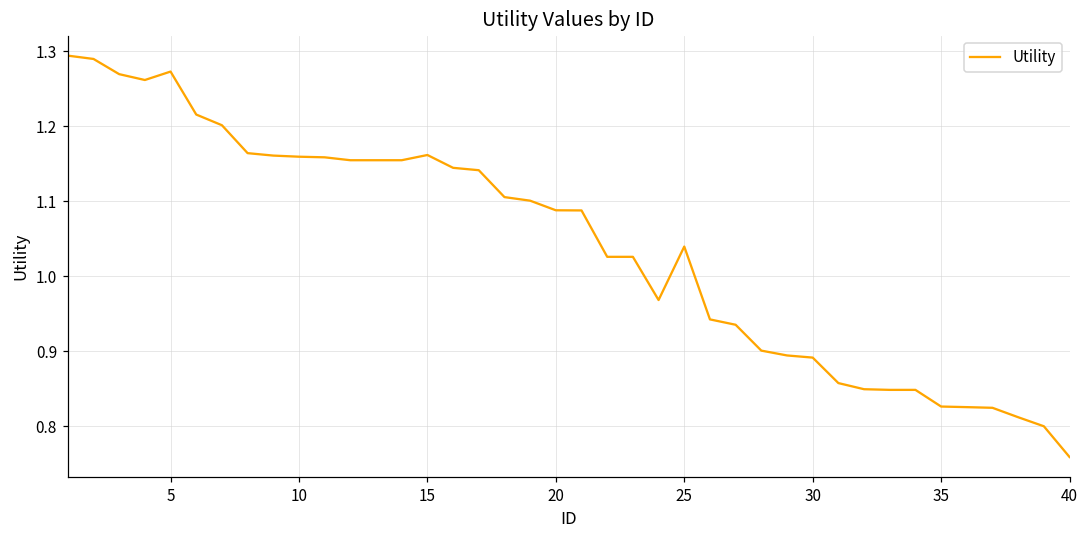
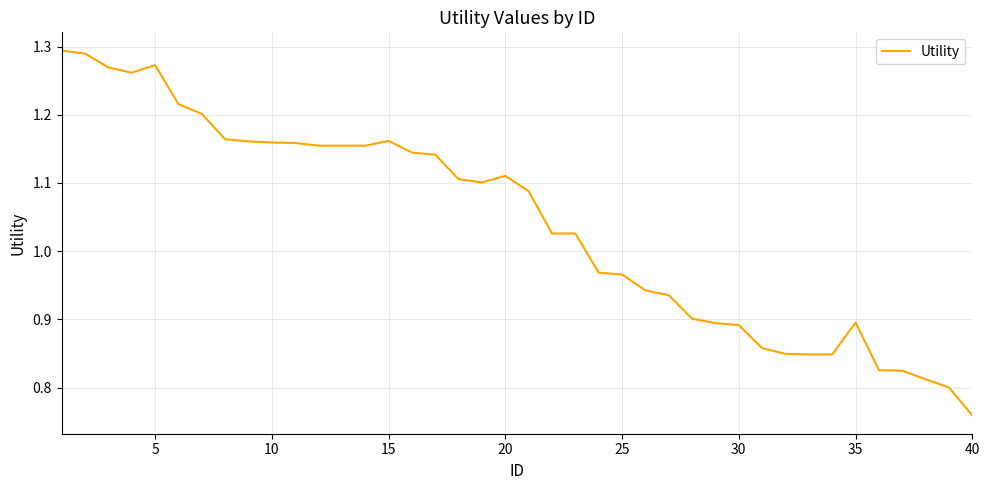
  {
    "5": 1.27,
    "10": 1.16,
    "15": 1.16,
-   "20": 1.09,
-   "25": 1.04,
+   "20": 1.11,
+   "25": 0.97,
    "30": 0.89,
-   "35": 0.83,
+   "35": 0.90,
    "40": 0.76
  }
